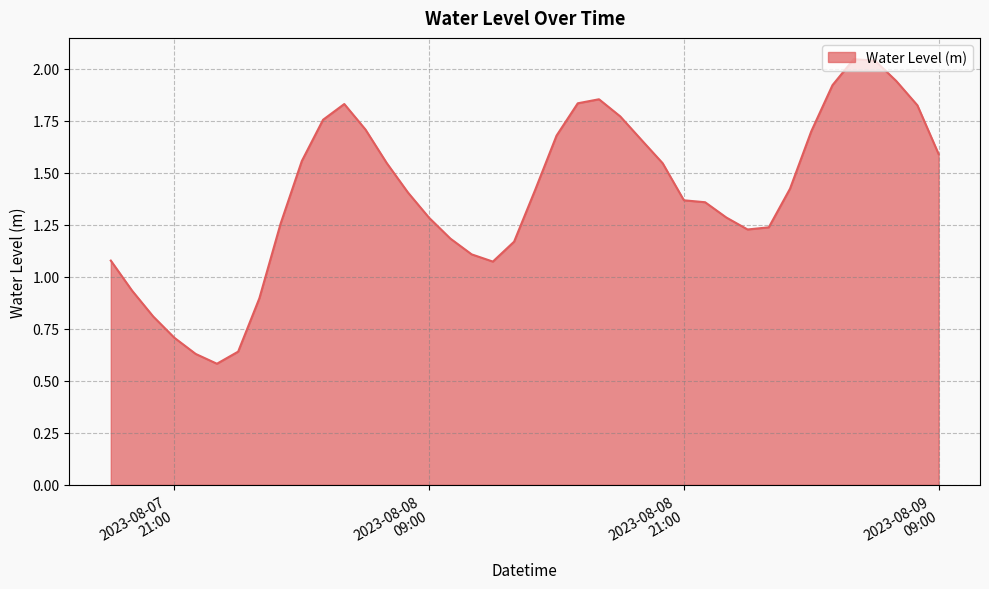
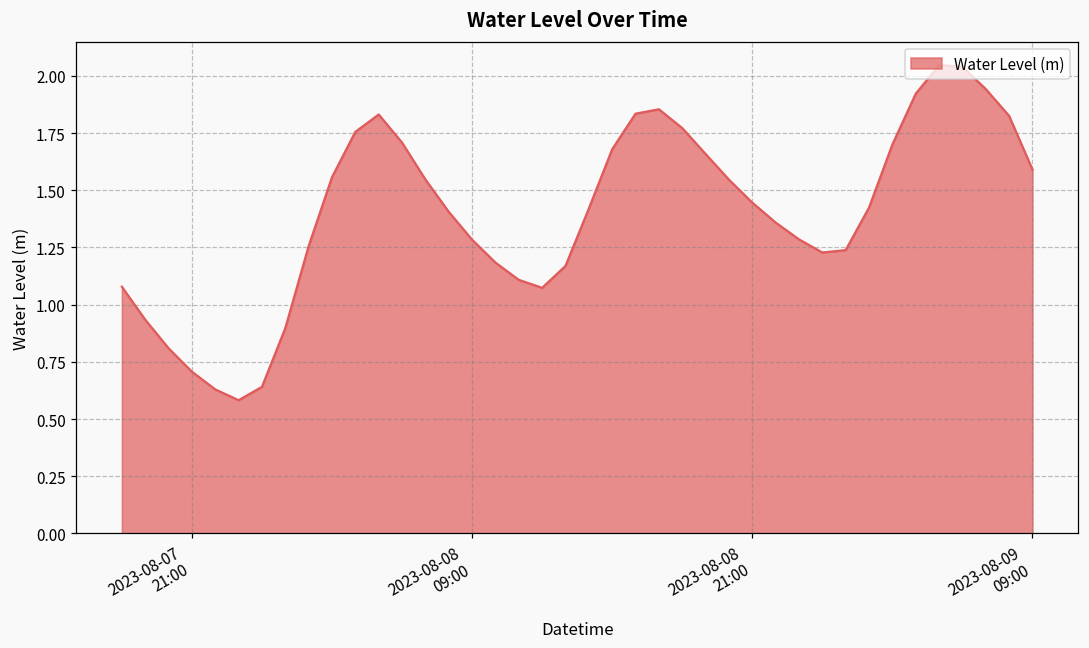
  {
    "2023-08-07 21:00": 0.71,
    "2023-08-08 09:00": 1.28,
-   "2023-08-08 21:00": 1.37,
+   "2023-08-08 21:00": 1.45,
    "2023-08-09 09:00": 1.59
  }
